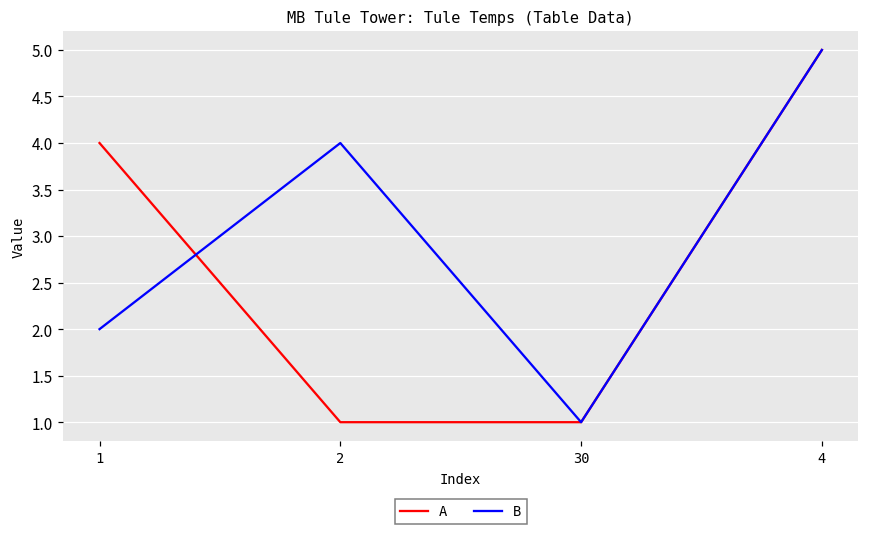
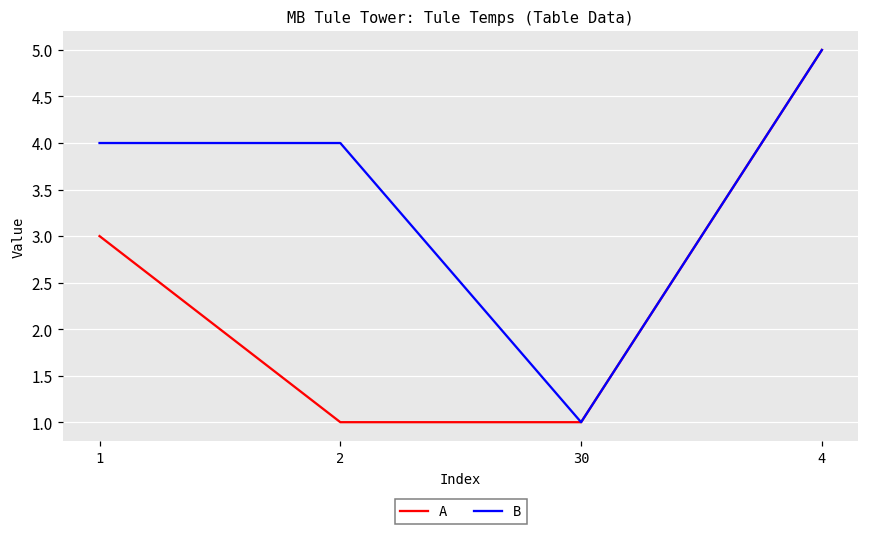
  {
    "A": {
-     "1": 4,
+     "1": 3,
      "2": 1
    },
    "B": {
-     "1": 2,
+     "1": 4,
      "2": 4
    }
  }
